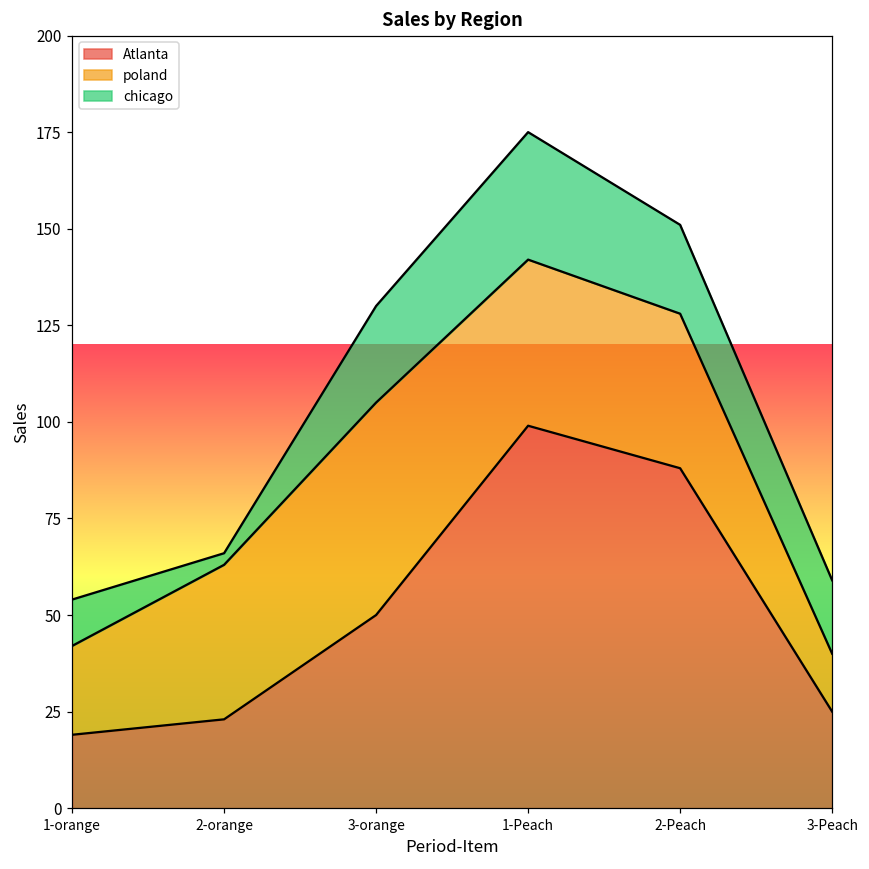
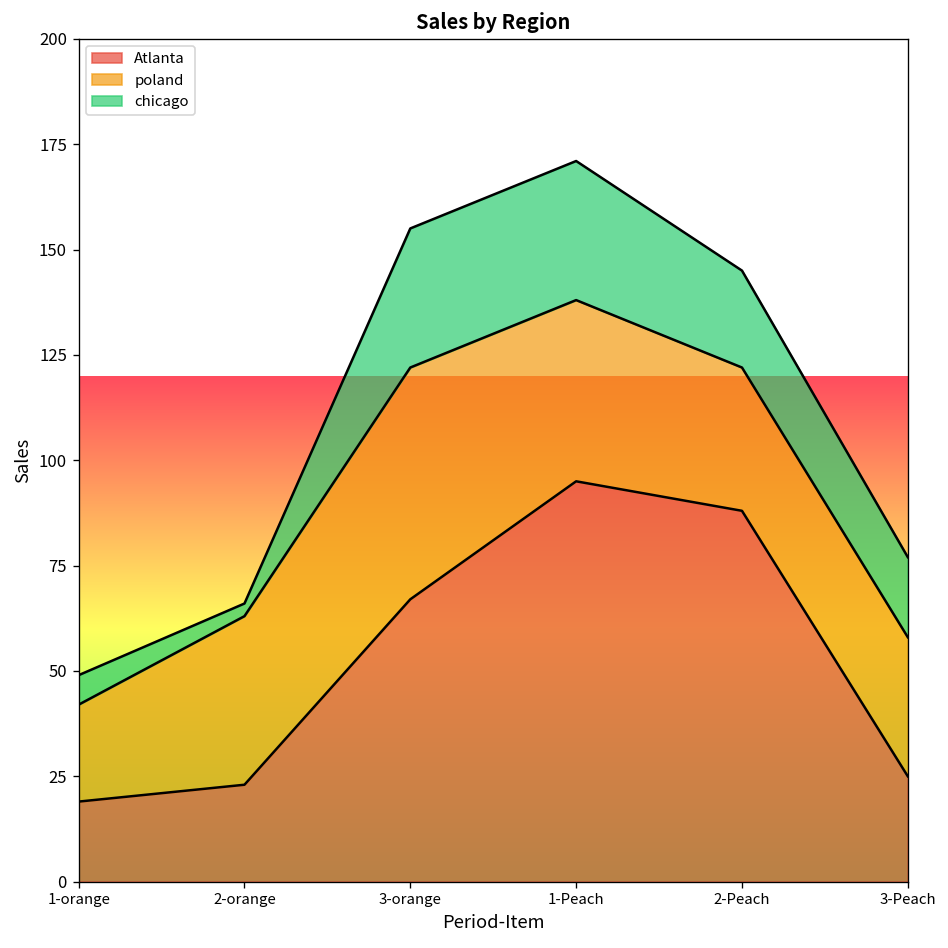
  {
    "Atlanta": {
      "1-orange": 19,
      "2-orange": 23,
-     "3-orange": 50,
-     "1-Peach": 99,
+     "3-orange": 67,
+     "1-Peach": 95,
      "2-Peach": 88,
      "3-Peach": 25
    },
    "poland": {
      "1-orange": 23,
      "2-orange": 40,
      "3-orange": 55,
      "1-Peach": 43,
-     "2-Peach": 40,
-     "3-Peach": 15
+     "2-Peach": 34,
+     "3-Peach": 33
    },
    "chicago": {
-     "1-orange": 12,
+     "1-orange": 7,
      "2-orange": 3,
-     "3-orange": 25,
+     "3-orange": 33,
      "1-Peach": 33,
      "2-Peach": 23,
      "3-Peach": 19
    }
  }
